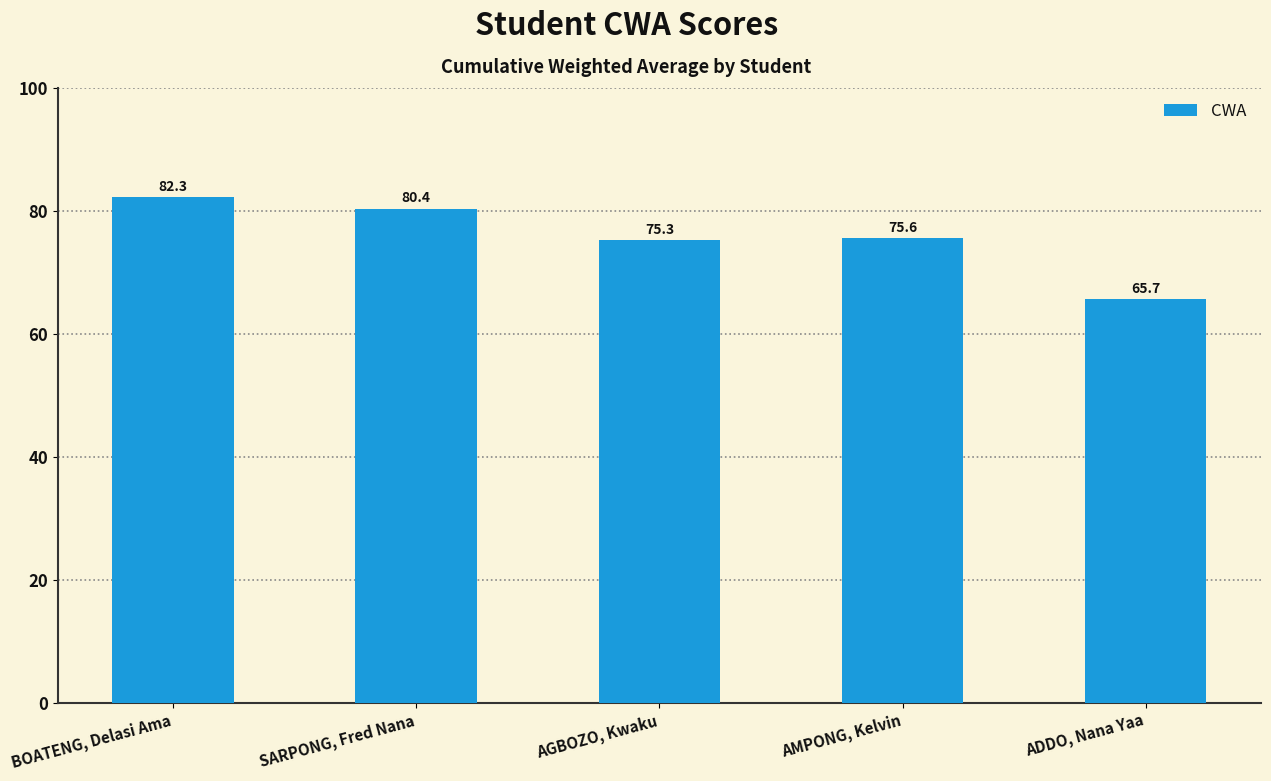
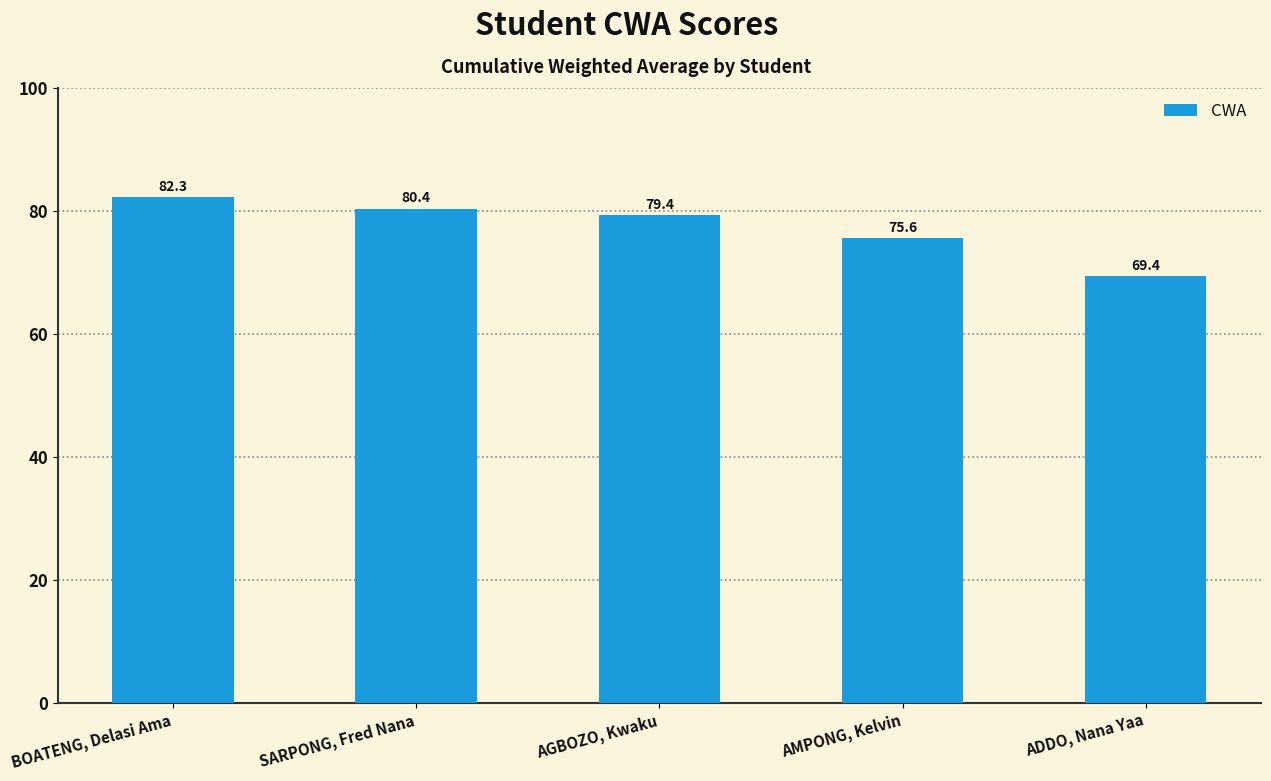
  {
    "BOATENG, Delasi Ama": 82.3,
    "SARPONG, Fred Nana": 80.4,
-   "AGBOZO, Kwaku": 75.3,
+   "AGBOZO, Kwaku": 79.4,
    "AMPONG, Kelvin": 75.6,
-   "ADDO, Nana Yaa": 65.7
+   "ADDO, Nana Yaa": 69.4
  }
